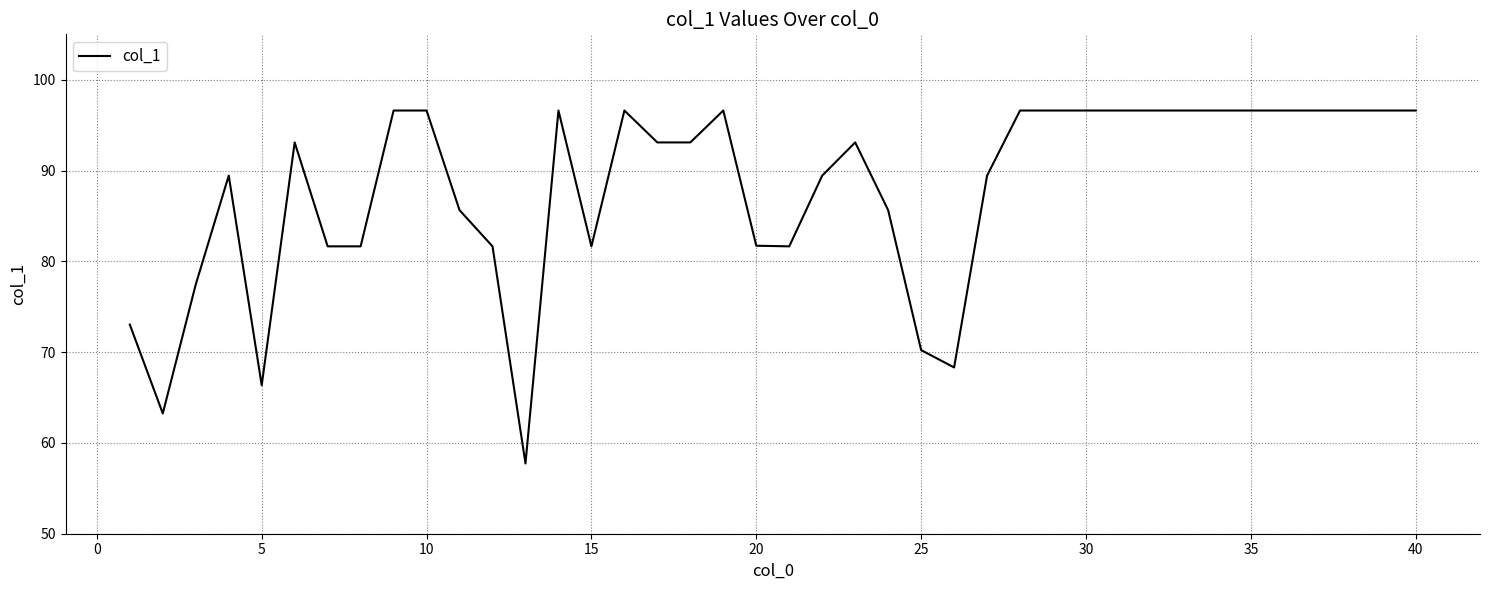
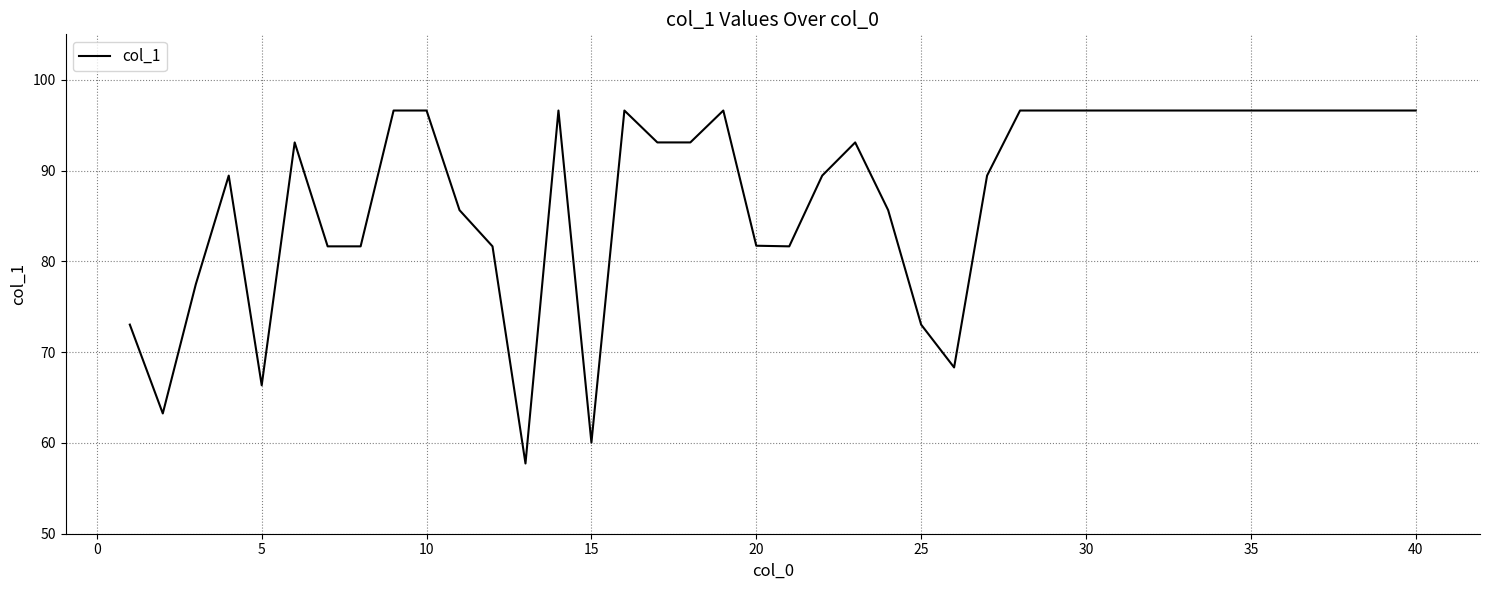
  {
    "5": 66,
    "10": 97,
-   "15": 82,
+   "15": 60,
    "20": 82,
-   "25": 70,
+   "25": 73,
    "30": 97,
    "35": 97,
    "40": 97
  }
